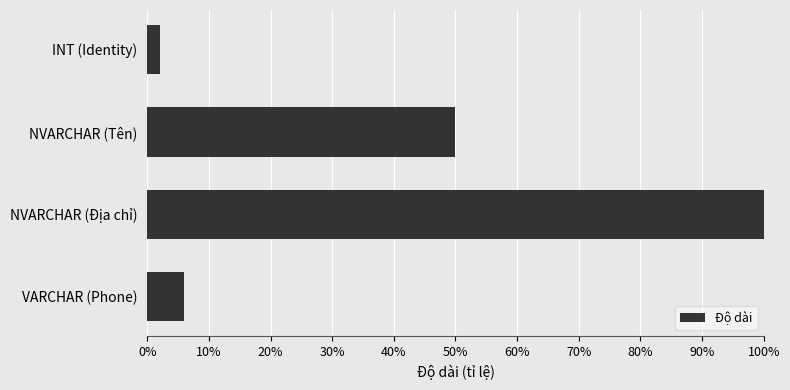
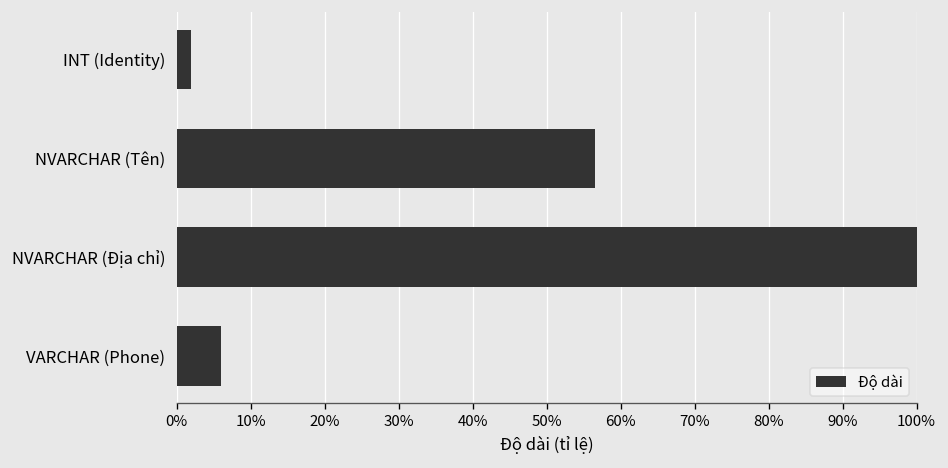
  {
    "INT (Identity)": "2%",
-   "NVARCHAR (Tên)": "50%",
+   "NVARCHAR (Tên)": "56%",
    "NVARCHAR (Địa chỉ)": "100%",
    "VARCHAR (Phone)": "6%"
  }
